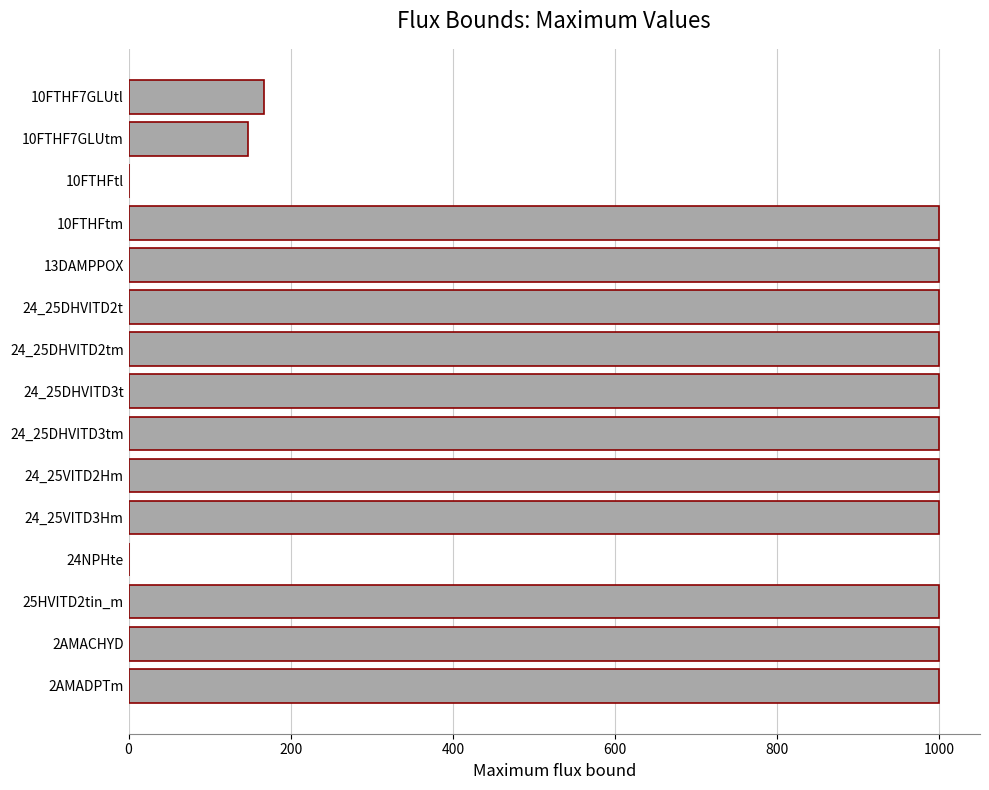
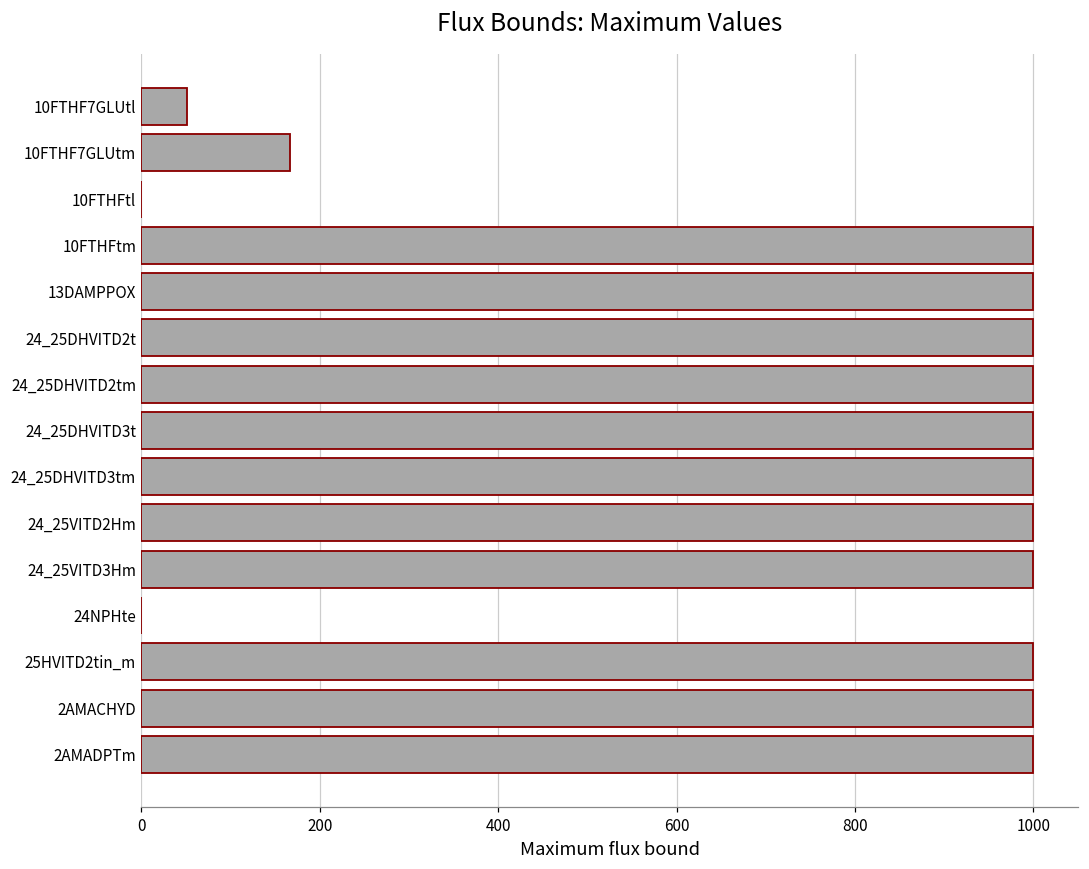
  {
-   "10FTHF7GLUtl": 170,
-   "10FTHF7GLUtm": 150,
+   "10FTHF7GLUtl": 50,
+   "10FTHF7GLUtm": 170,
    "10FTHFtl": 0,
    "10FTHFtm": 1000,
    "13DAMPPOX": 1000,
    "24_25DHVITD2t": 1000,
    "24_25DHVITD2tm": 1000,
    "24_25DHVITD3t": 1000,
    "24_25DHVITD3tm": 1000,
    "24_25VITD2Hm": 1000,
    "24_25VITD3Hm": 1000,
    "24NPHte": 0,
    "25HVITD2tin_m": 1000,
    "2AMACHYD": 1000,
    "2AMADPTm": 1000
  }
